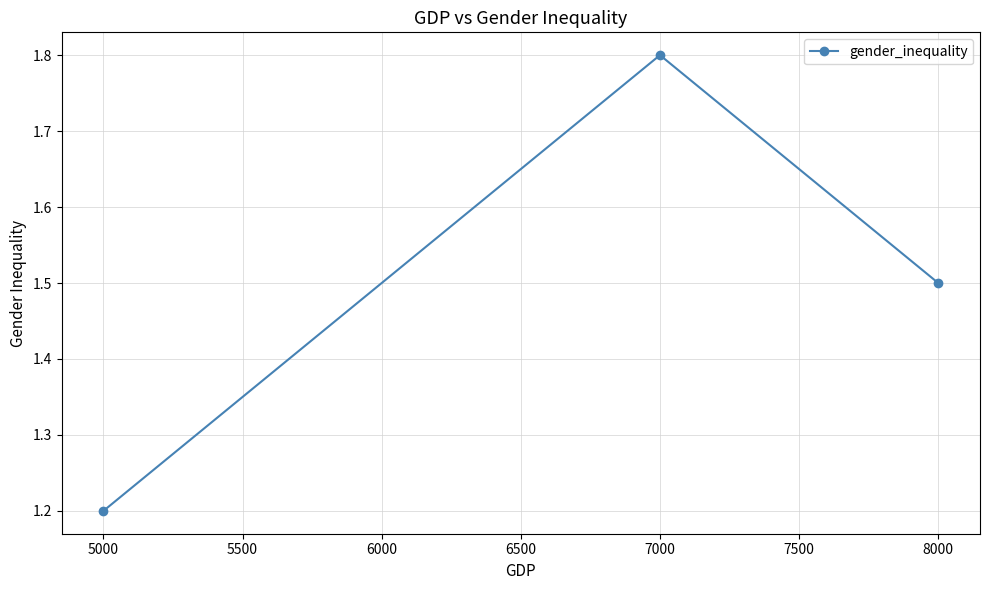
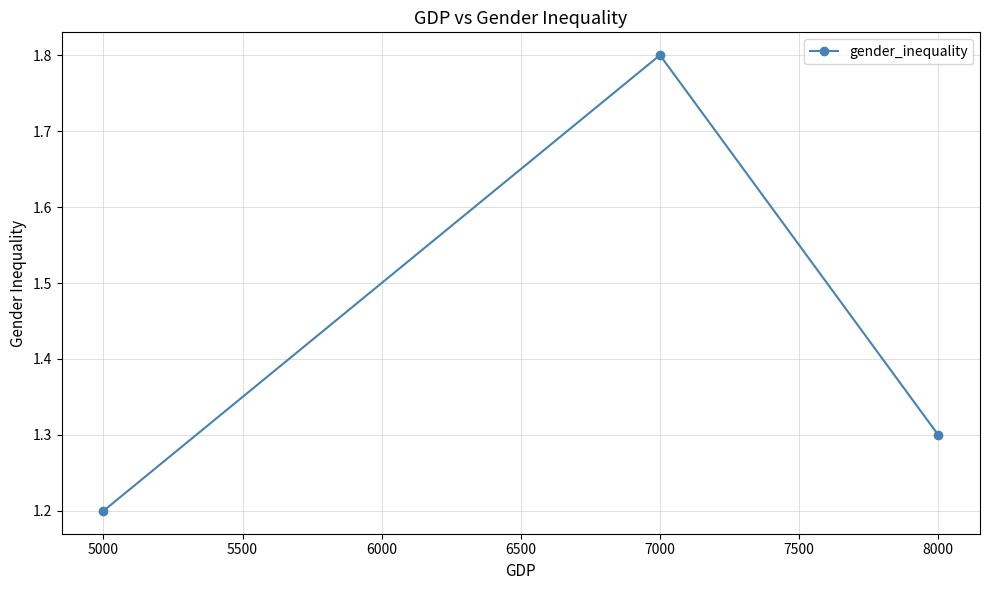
  {
    "5000": 1.2,
    "7000": 1.8,
-   "8000": 1.5
+   "8000": 1.3
  }
